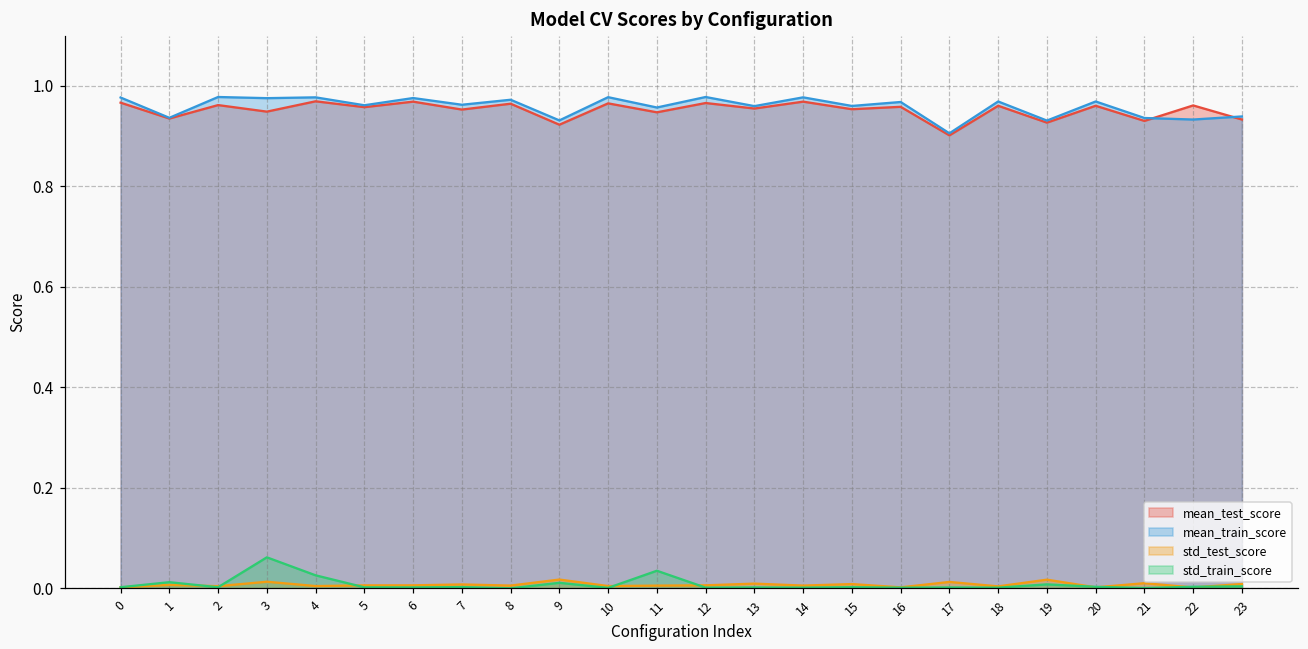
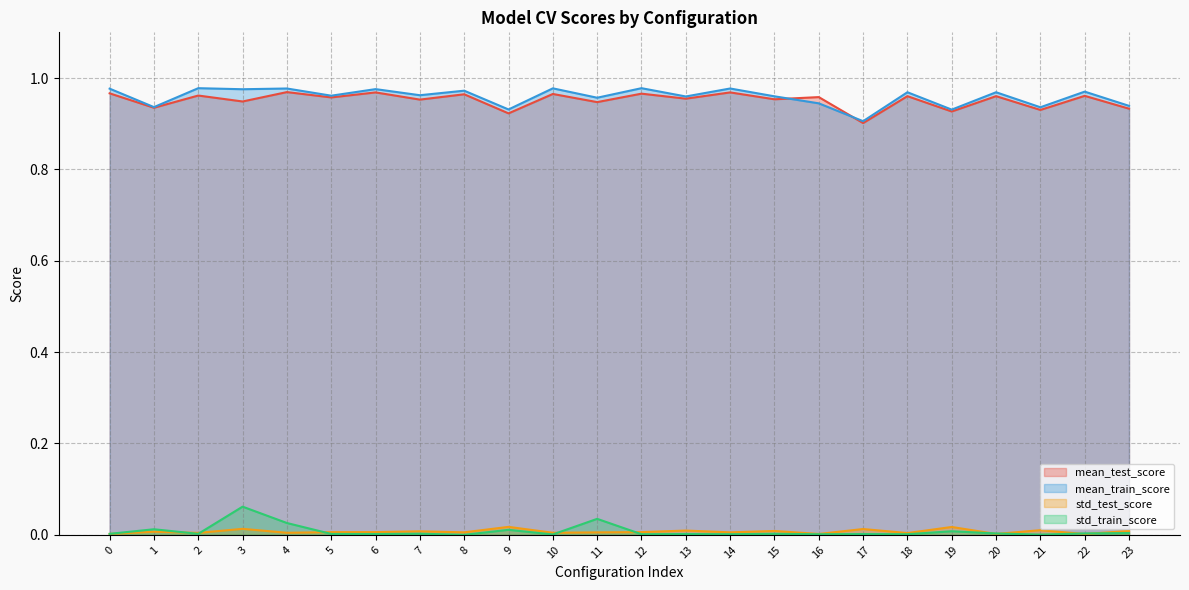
  {
    "mean_train_score": {
      "0": 0.98,
      "2": 0.98,
      "3": 0.98,
      "4": 0.98,
      "6": 0.98,
      "7": 0.96,
      "8": 0.97,
      "9": 0.93,
      "10": 0.98,
      "11": 0.96,
      "12": 0.98,
      "14": 0.98,
      "15": 0.96,
-     "16": 0.97,
+     "16": 0.94,
      "18": 0.97,
      "20": 0.97,
      "21": 0.94,
-     "22": 0.93,
+     "22": 0.97,
      "23": 0.94
    },
    "std_train_score": {
      "3": 0.06,
      "4": 0.03,
      "9": 0.01,
      "11": 0.03,
      "13": 0.00,
      "15": 0.00,
      "17": 0.00,
      "19": 0.01,
      "21": 0.00
    }
  }
